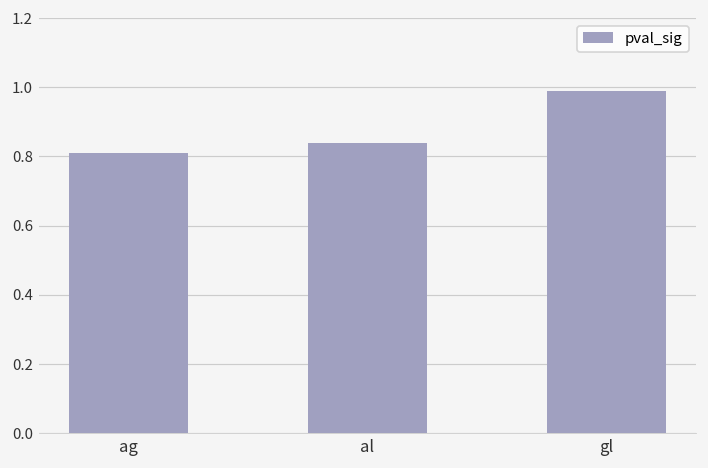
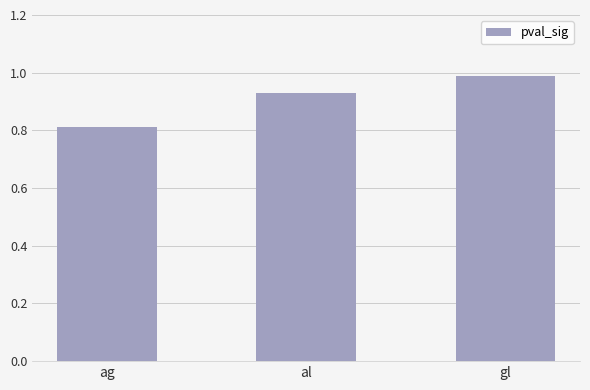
  {
    "ag": 0.81,
-   "al": 0.84,
+   "al": 0.93,
    "gl": 0.99
  }
